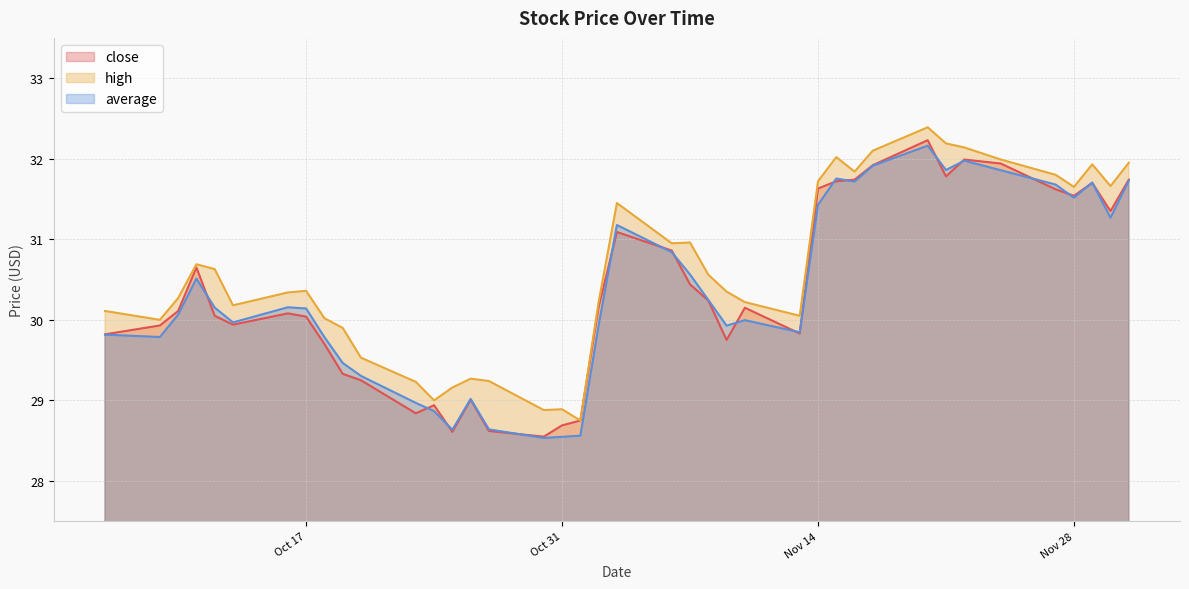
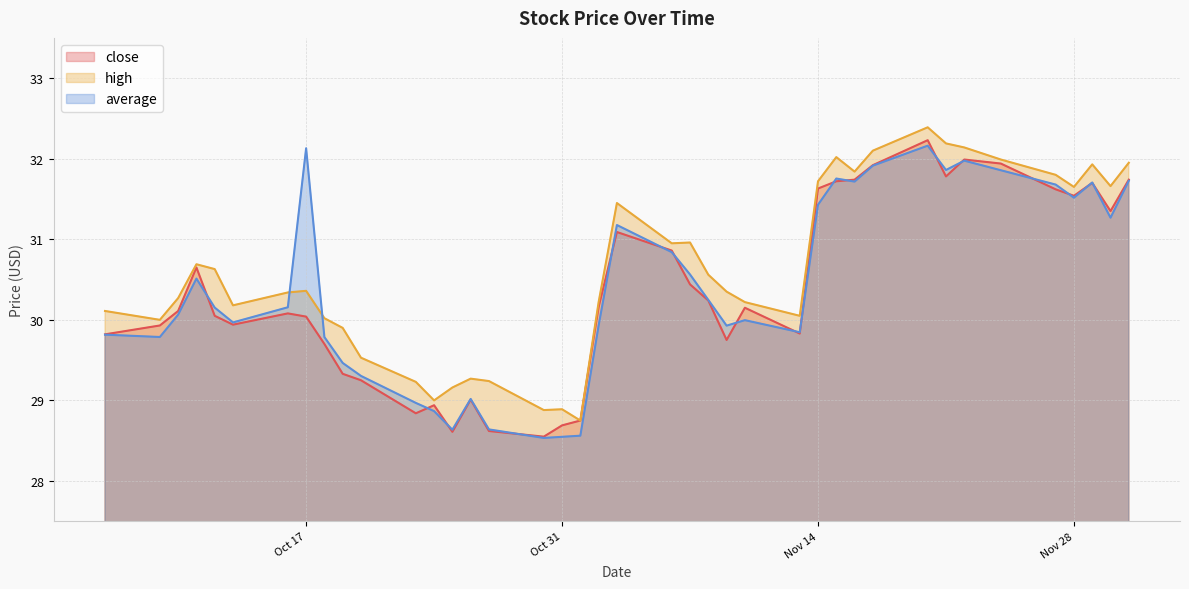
  {
    "average": {
-     "Oct 17": 30.1,
+     "Oct 17": 32.1,
      "Oct 31": 28.5,
      "Nov 14": 31.4
    }
  }
